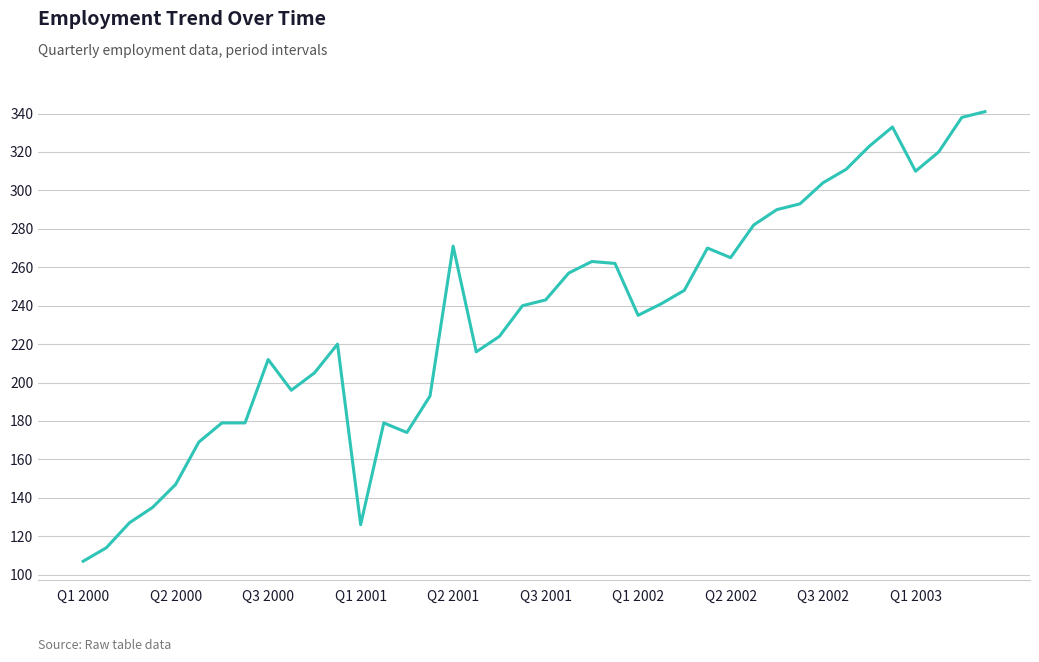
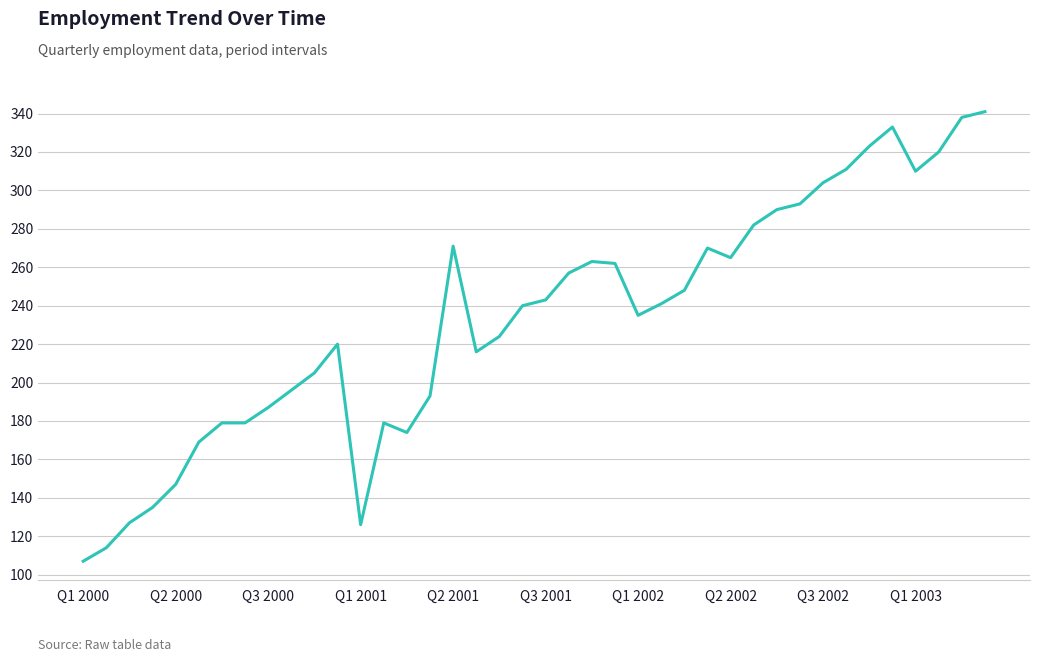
  {
    "Q1 2000": 107,
    "Q2 2000": 147,
-   "Q3 2000": 212,
+   "Q3 2000": 187,
    "Q1 2001": 126,
    "Q2 2001": 271,
    "Q3 2001": 243,
    "Q1 2002": 235,
    "Q2 2002": 265,
    "Q3 2002": 304,
    "Q1 2003": 310
  }
